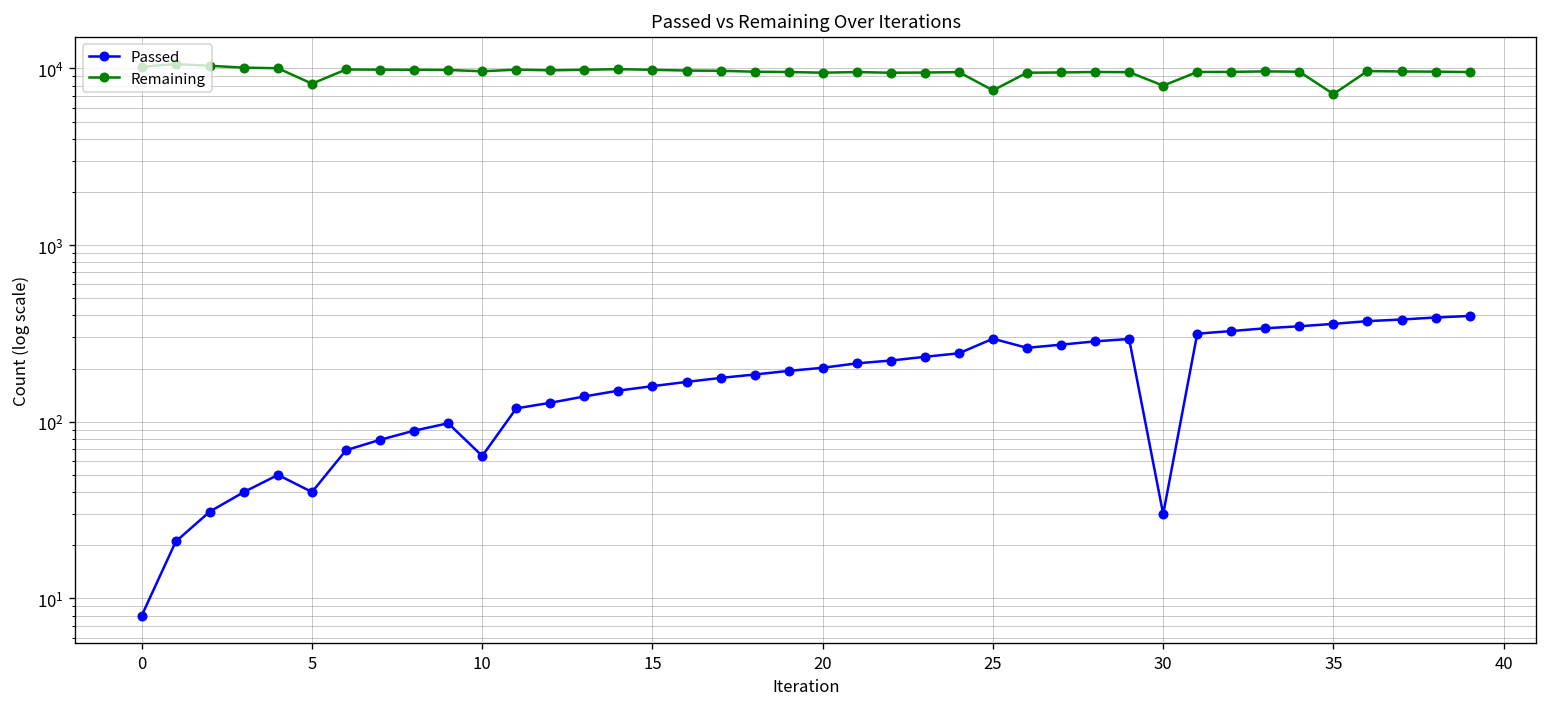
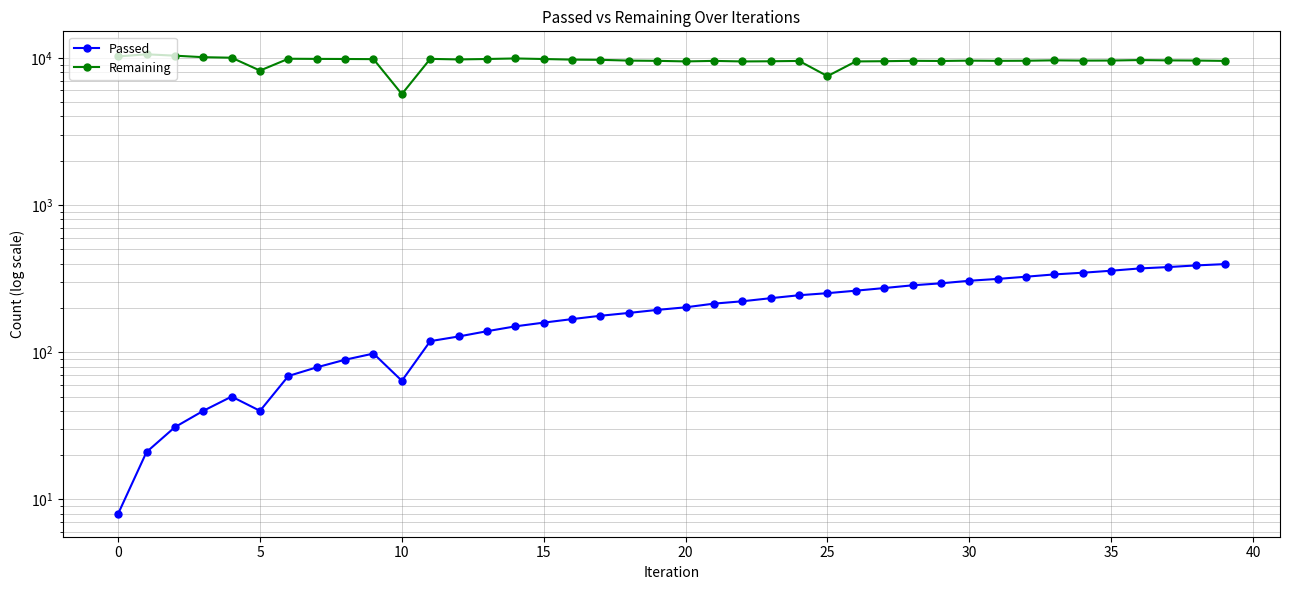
  {
    "Passed": {
      "0": 8,
      "5": 40,
      "10": 60,
      "15": 160,
      "20": 200,
-     "25": 300,
-     "30": 30,
+     "25": 250,
+     "30": 310,
      "35": 360
    },
    "Remaining": {
      "5": 8000,
-     "10": 10000,
+     "10": 5700,
      "15": 10000,
      "20": 9000,
      "25": 8000,
-     "30": 8000,
-     "35": 7000
+     "30": 10000,
+     "35": 10000
    }
  }
